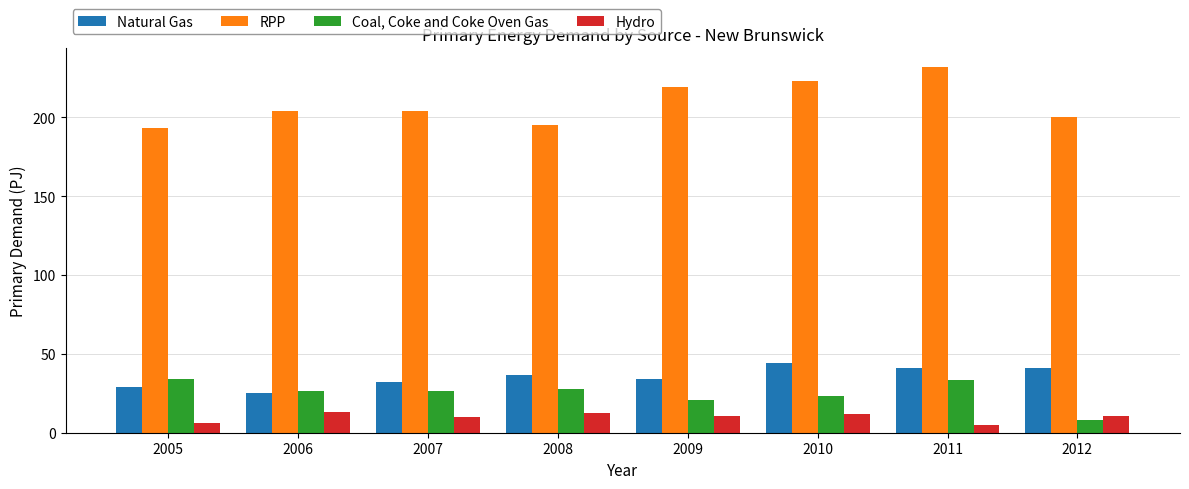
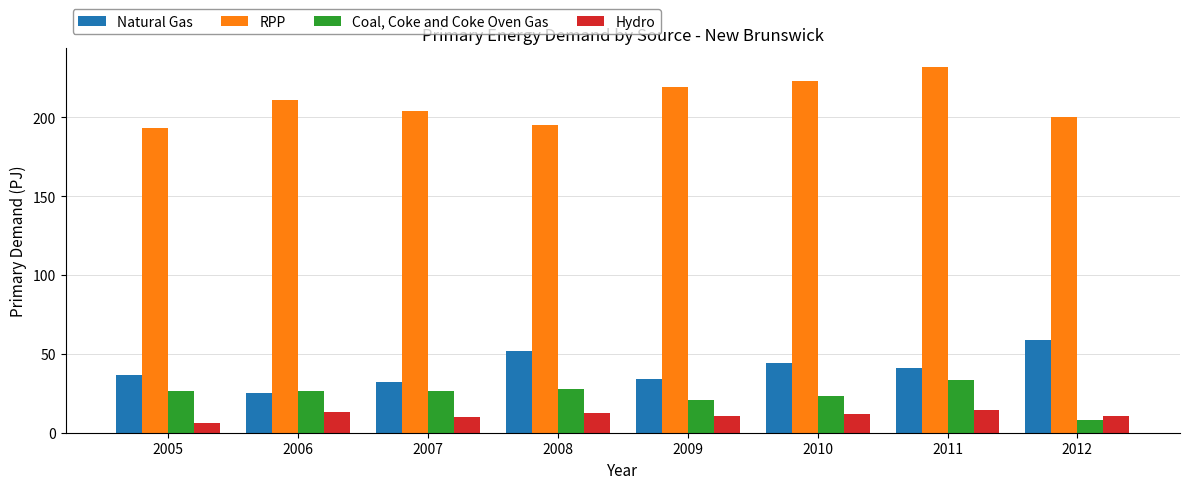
  {
    "Natural Gas": {
-     "2005": 29,
+     "2005": 36,
      "2006": 25,
      "2007": 32,
-     "2008": 36,
+     "2008": 52,
      "2009": 34,
      "2010": 44,
      "2011": 41,
-     "2012": 41
+     "2012": 59
    },
    "RPP": {
      "2005": 193,
-     "2006": 204,
+     "2006": 211,
      "2007": 204,
      "2008": 195,
      "2009": 219,
      "2010": 223,
      "2011": 232,
      "2012": 200
    },
    "Coal, Coke and Coke Oven Gas": {
-     "2005": 34,
+     "2005": 27,
      "2006": 27,
      "2007": 27,
      "2008": 27,
      "2009": 21,
      "2010": 23,
      "2011": 34,
      "2012": 8
    },
    "Hydro": {
      "2005": 6,
      "2006": 13,
      "2007": 10,
      "2008": 13,
      "2009": 11,
      "2010": 12,
-     "2011": 5,
+     "2011": 14,
      "2012": 11
    }
  }
